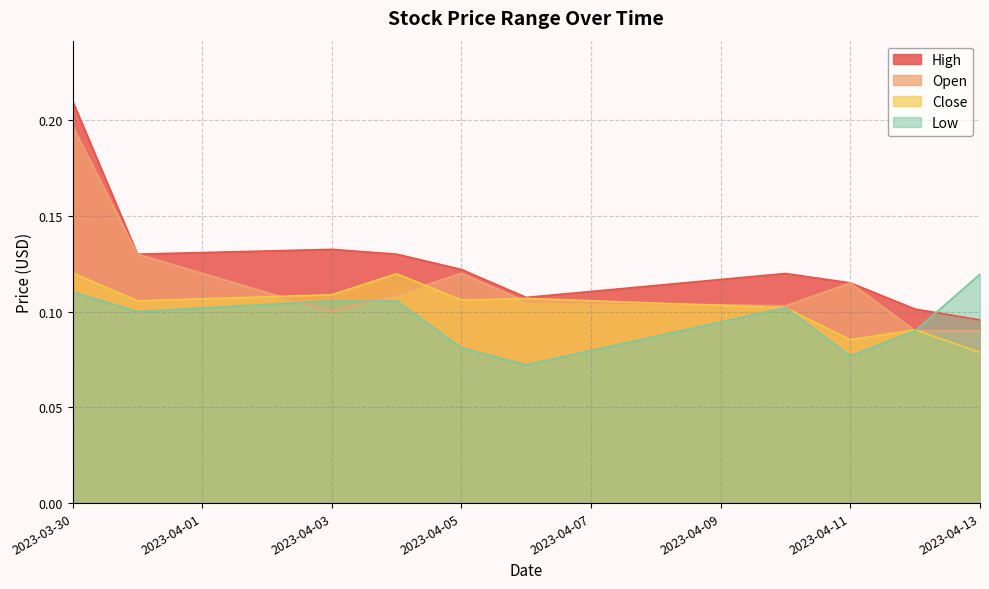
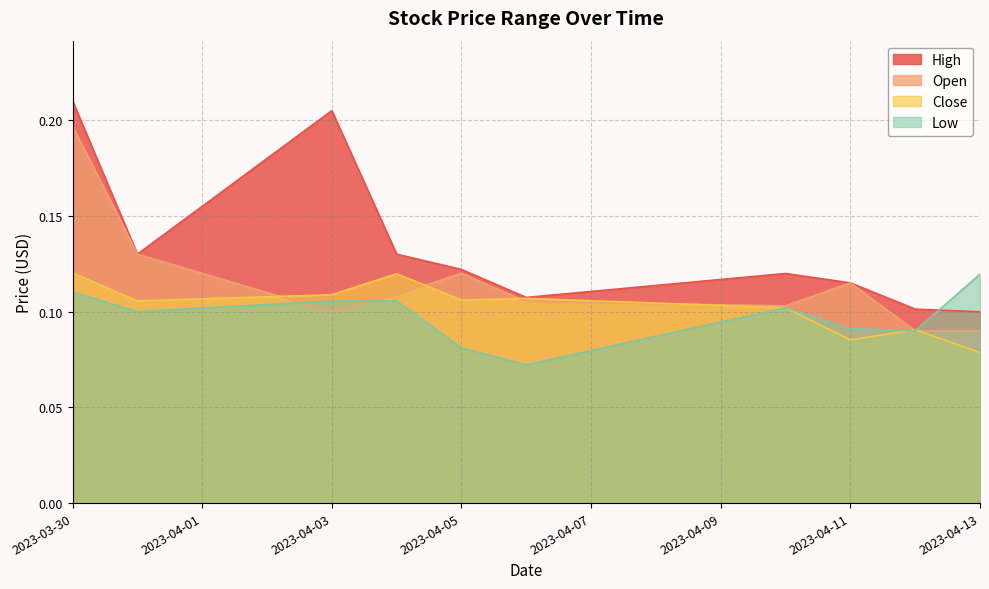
  {
    "High": {
      "2023-03-30": 0.210,
-     "2023-04-03": 0.132,
+     "2023-04-03": 0.205,
      "2023-04-05": 0.122,
-     "2023-04-13": 0.096
+     "2023-04-13": 0.100
    },
    "Low": {
      "2023-03-30": 0.110,
      "2023-04-03": 0.106,
      "2023-04-05": 0.081,
-     "2023-04-11": 0.077,
+     "2023-04-11": 0.091,
      "2023-04-13": 0.120
    }
  }
